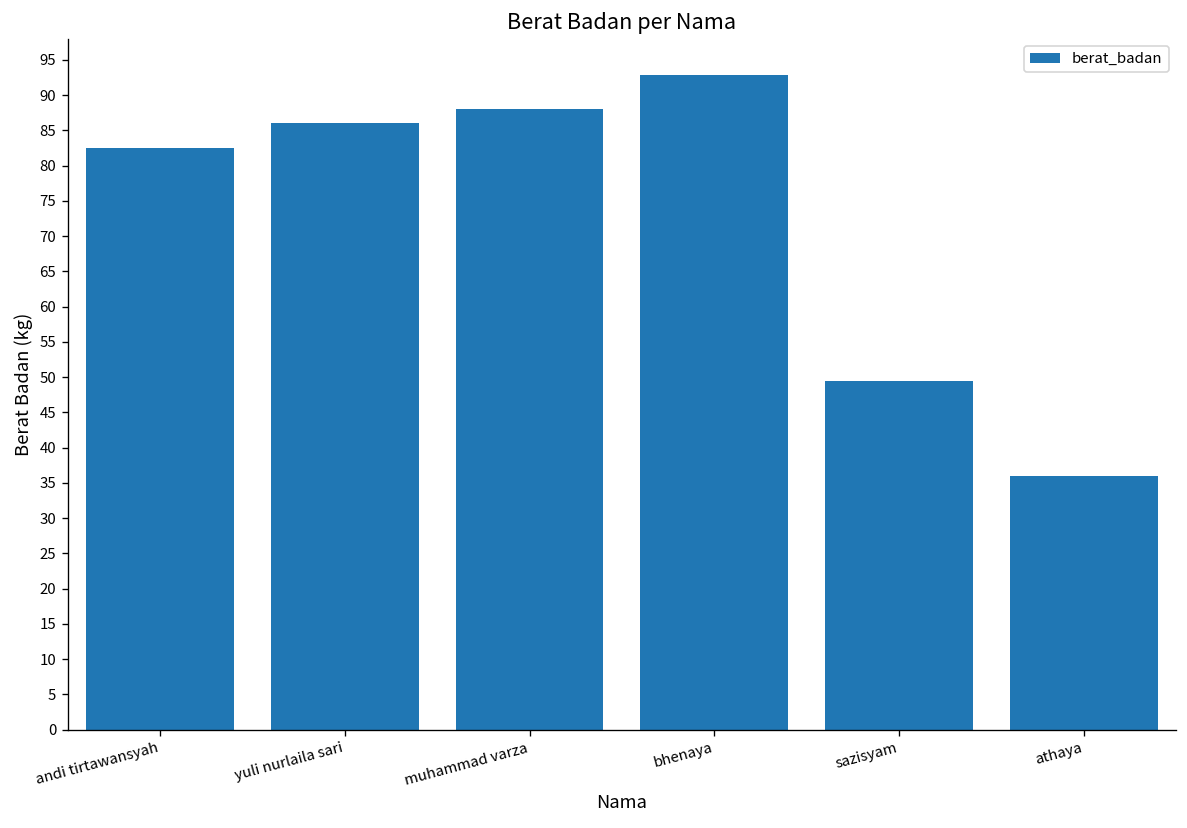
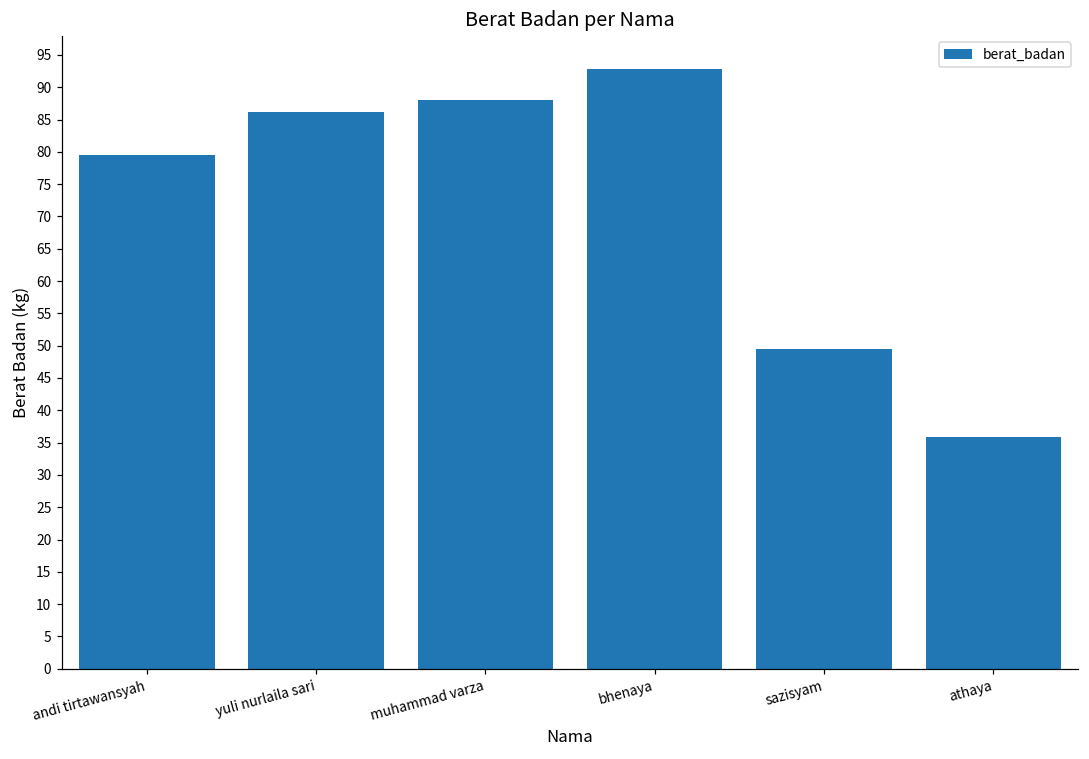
  {
-   "andi tirtawansyah": 83,
+   "andi tirtawansyah": 80,
    "yuli nurlaila sari": 86,
    "muhammad varza": 88,
    "bhenaya": 93,
    "sazisyam": 50,
    "athaya": 36
  }
